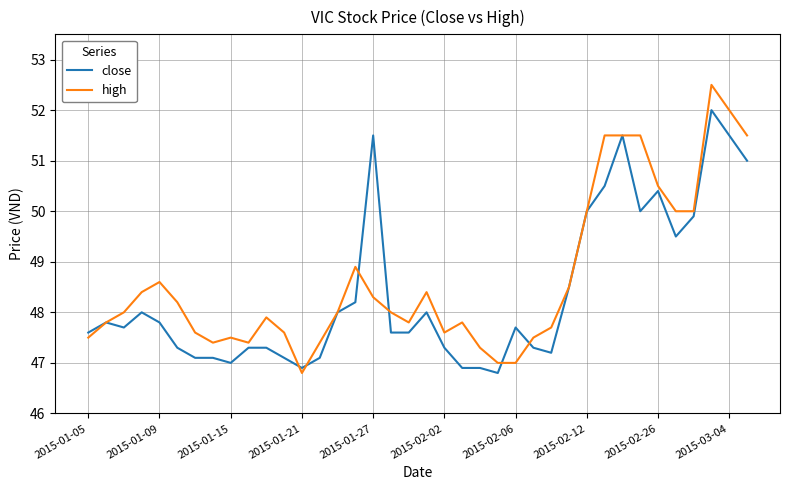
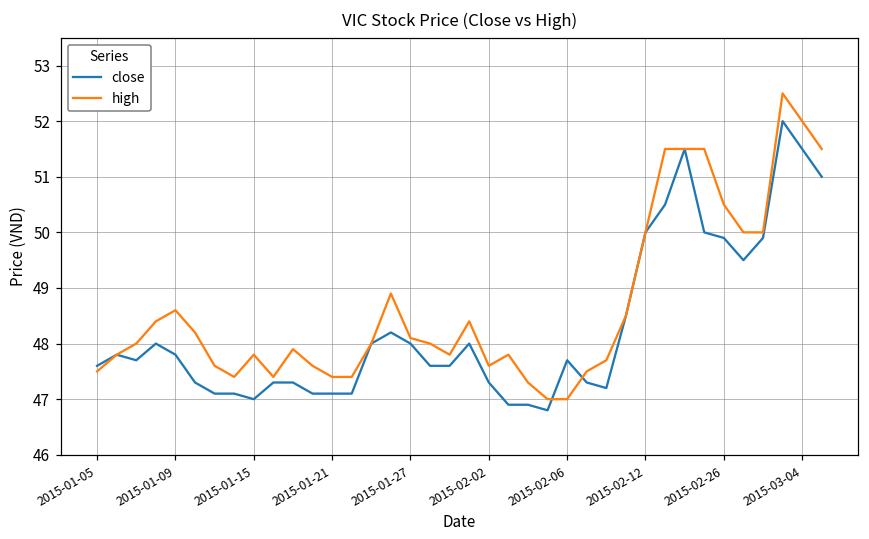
  {
    "close": {
      "2015-01-05": 47.6,
      "2015-01-09": 47.8,
      "2015-01-15": 47.0,
-     "2015-01-21": 46.9,
-     "2015-01-27": 51.5,
+     "2015-01-21": 47.1,
+     "2015-01-27": 48.0,
      "2015-02-02": 47.3,
      "2015-02-06": 47.7,
-     "2015-02-26": 50.4,
+     "2015-02-26": 49.9,
      "2015-03-04": 51.5
    },
    "high": {
      "2015-01-05": 47.5,
      "2015-01-09": 48.6,
-     "2015-01-15": 47.5,
-     "2015-01-21": 46.8,
-     "2015-01-27": 48.3,
+     "2015-01-15": 47.8,
+     "2015-01-21": 47.4,
+     "2015-01-27": 48.1,
      "2015-02-02": 47.6,
      "2015-02-06": 47.0,
      "2015-02-26": 50.5,
      "2015-03-04": 52.0
    }
  }
